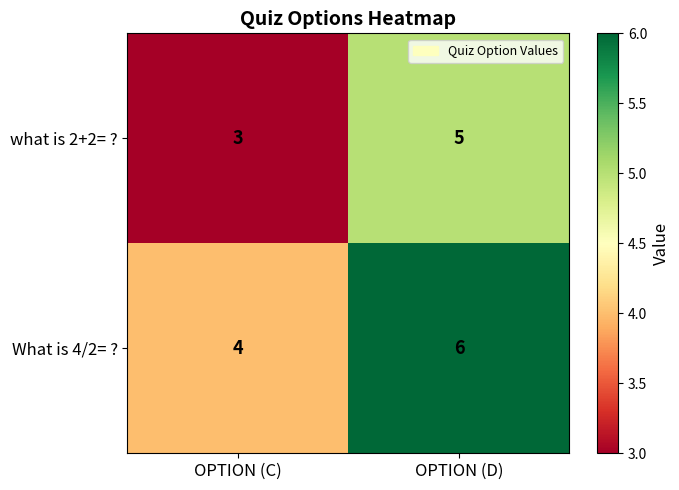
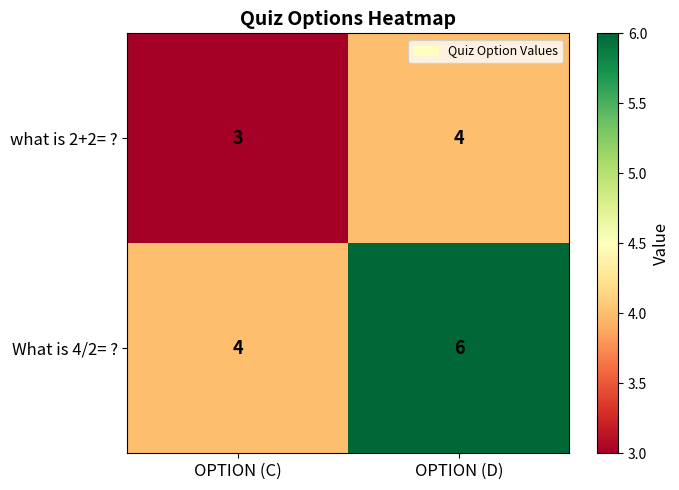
  {
    "what is 2+2= ?": {
      "OPTION (C)": 3,
-     "OPTION (D)": 5
+     "OPTION (D)": 4
    },
    "What is 4/2= ?": {
      "OPTION (C)": 4,
      "OPTION (D)": 6
    }
  }
